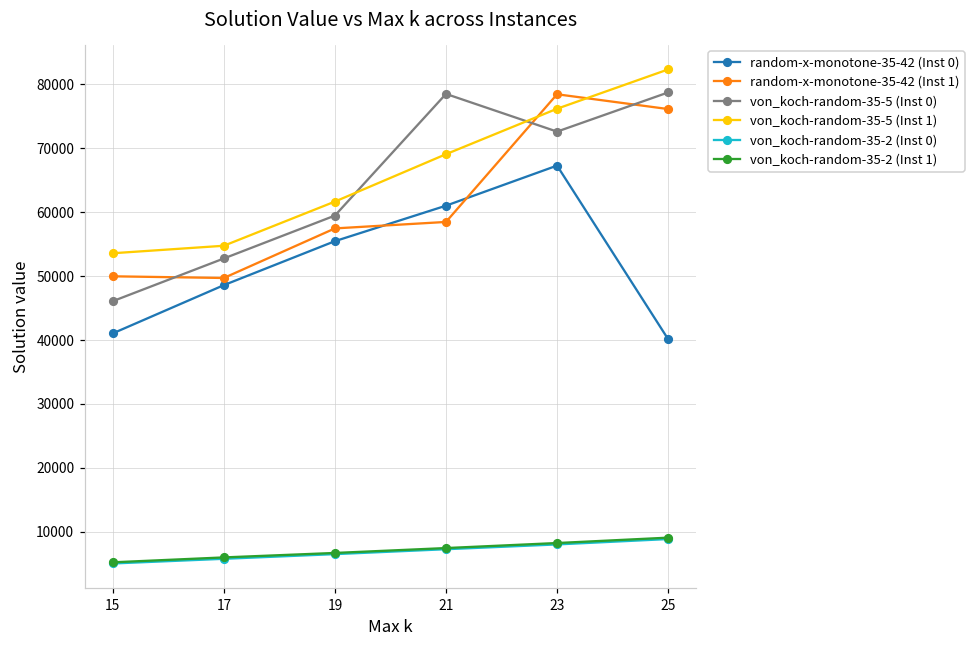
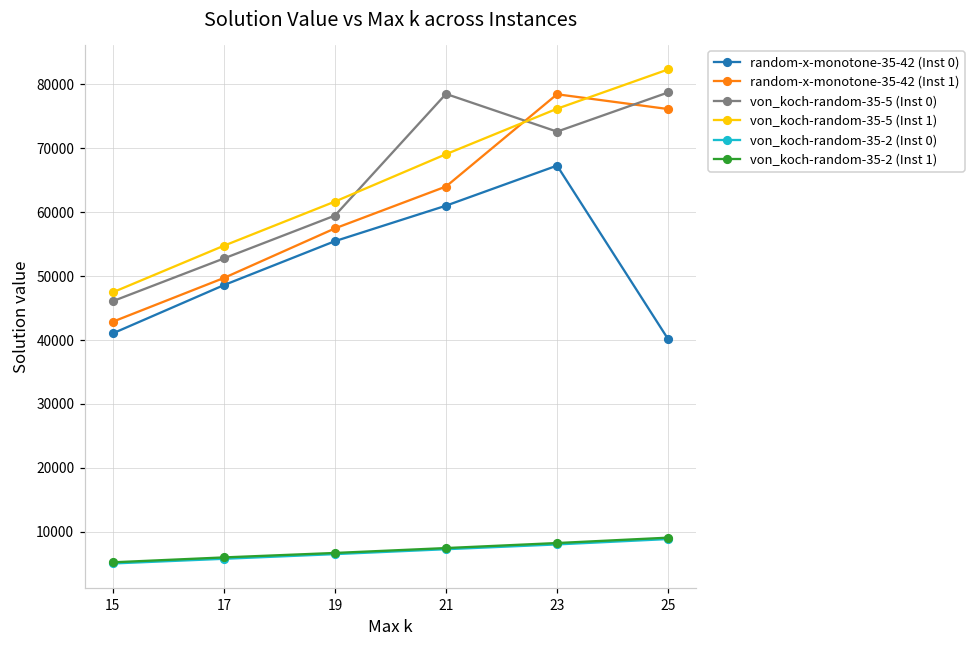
  {
    "random-x-monotone-35-42 (Inst 0)": {
      "15": 41000,
      "17": 49000,
      "19": 55000,
      "21": 61000,
      "23": 67000,
      "25": 40000
    },
    "random-x-monotone-35-42 (Inst 1)": {
-     "15": 50000,
+     "15": 43000,
      "17": 50000,
      "19": 57000,
-     "21": 58000,
+     "21": 64000,
      "23": 78000,
      "25": 76000
    },
    "von_koch-random-35-5 (Inst 0)": {
      "15": 46000,
      "17": 53000,
      "19": 59000,
      "21": 78000,
      "23": 73000,
      "25": 79000
    },
    "von_koch-random-35-5 (Inst 1)": {
-     "15": 54000,
+     "15": 47000,
      "17": 55000,
      "19": 62000,
      "21": 69000,
      "23": 76000,
      "25": 82000
    }
  }
